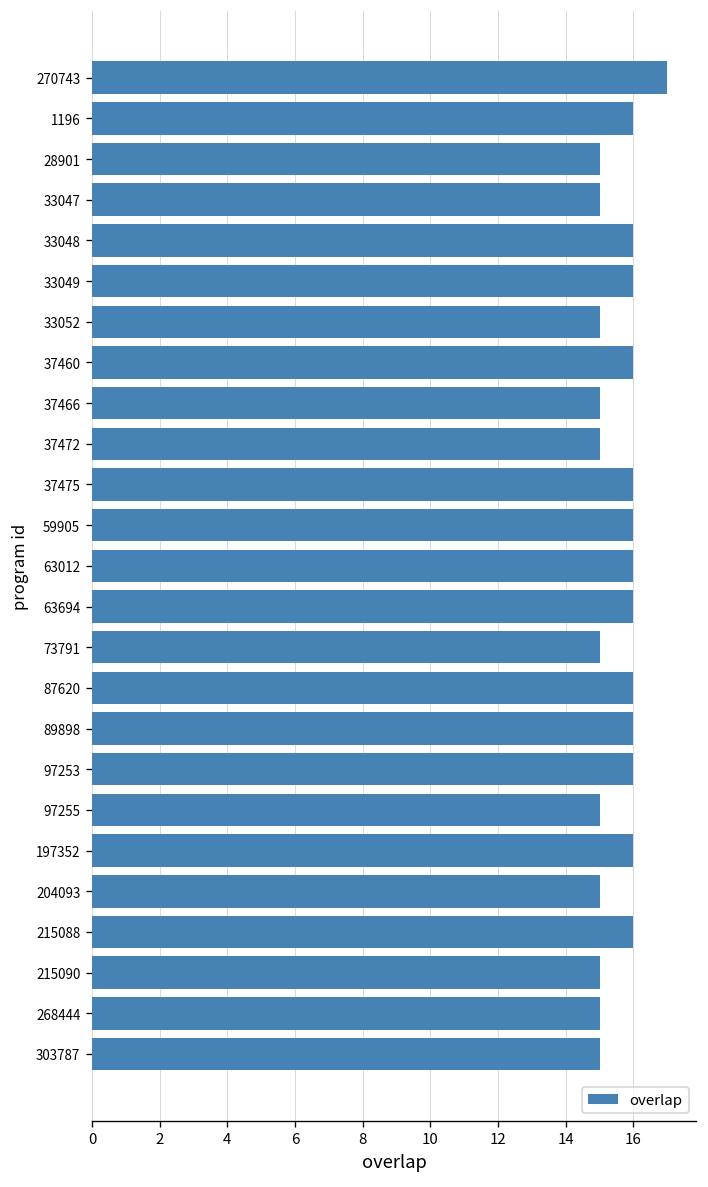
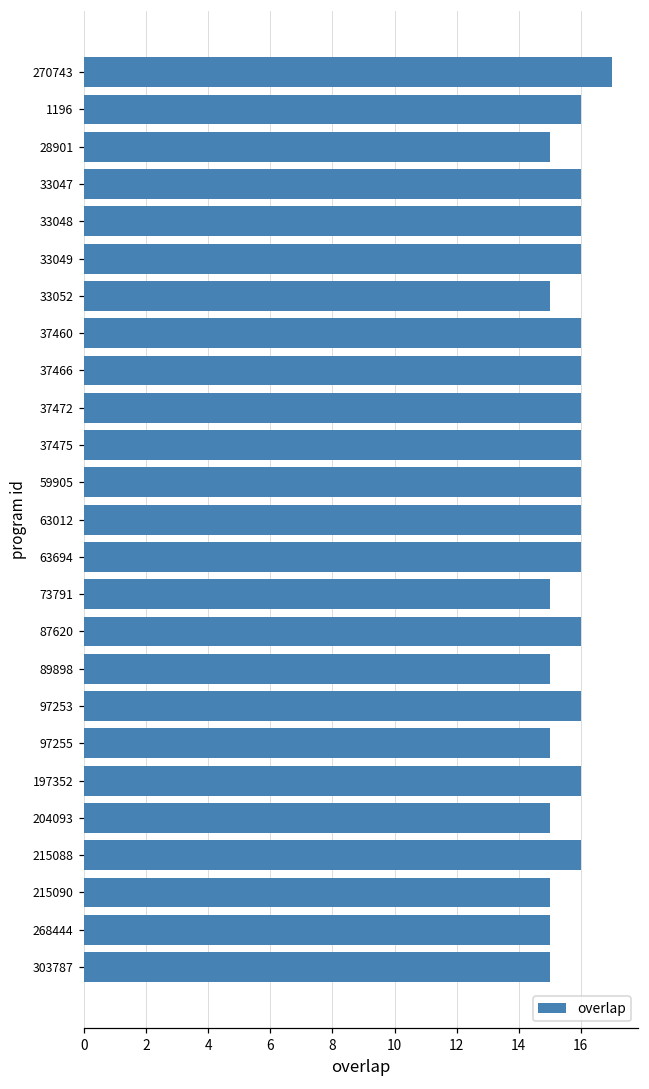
  {
    "270743": 17,
    "1196": 16,
    "28901": 15,
-   "33047": 15,
+   "33047": 16,
    "33048": 16,
    "33049": 16,
    "33052": 15,
    "37460": 16,
-   "37466": 15,
-   "37472": 15,
+   "37466": 16,
+   "37472": 16,
    "37475": 16,
    "59905": 16,
    "63012": 16,
    "63694": 16,
    "73791": 15,
    "87620": 16,
-   "89898": 16,
+   "89898": 15,
    "97253": 16,
    "97255": 15,
    "197352": 16,
    "204093": 15,
    "215088": 16,
    "215090": 15,
    "268444": 15,
    "303787": 15
  }
